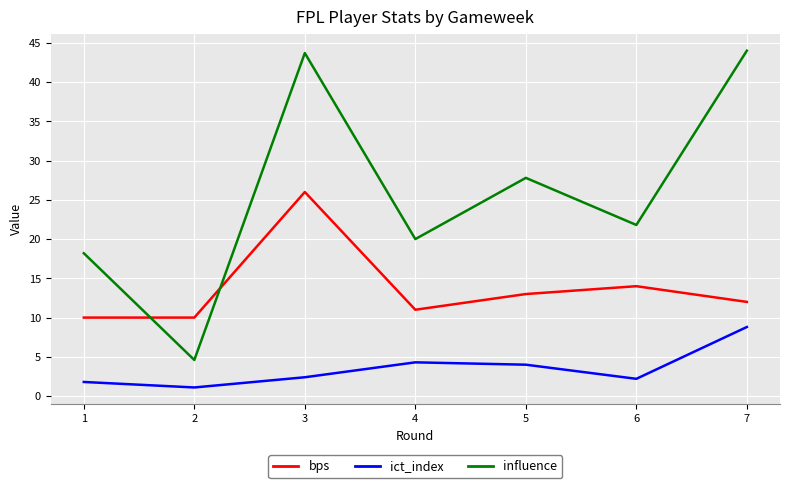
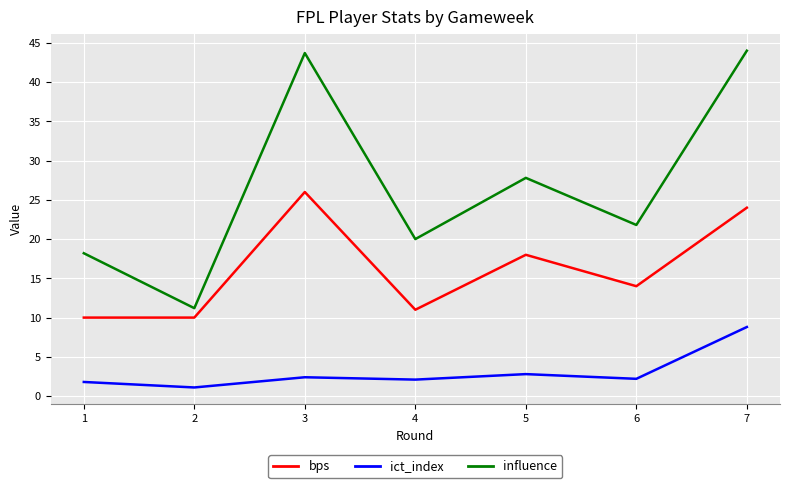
  {
    "bps": {
      "1": 10,
      "2": 10,
      "3": 26,
      "4": 11,
-     "5": 13,
+     "5": 18,
      "6": 14,
-     "7": 12
+     "7": 24
    },
    "ict_index": {
      "1": 2,
      "2": 1,
      "3": 2,
-     "4": 4,
-     "5": 4,
+     "4": 2,
+     "5": 3,
      "6": 2,
      "7": 9
    },
    "influence": {
      "1": 18,
-     "2": 5,
+     "2": 11,
      "3": 44,
      "4": 20,
      "5": 28,
      "6": 22,
      "7": 44
    }
  }
